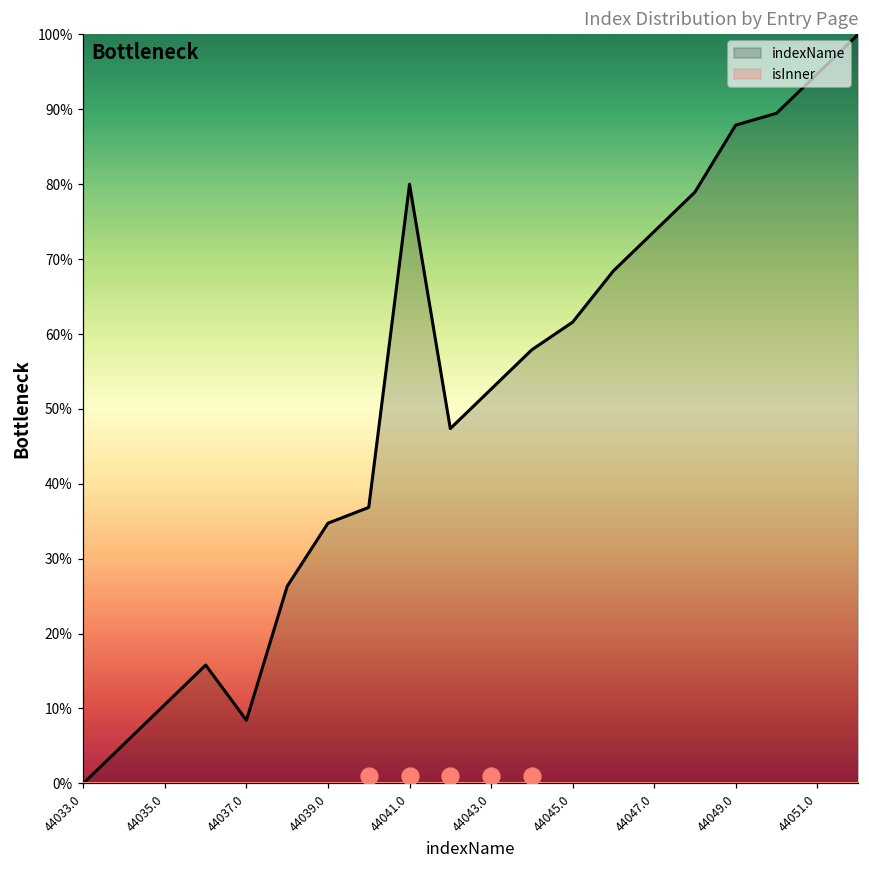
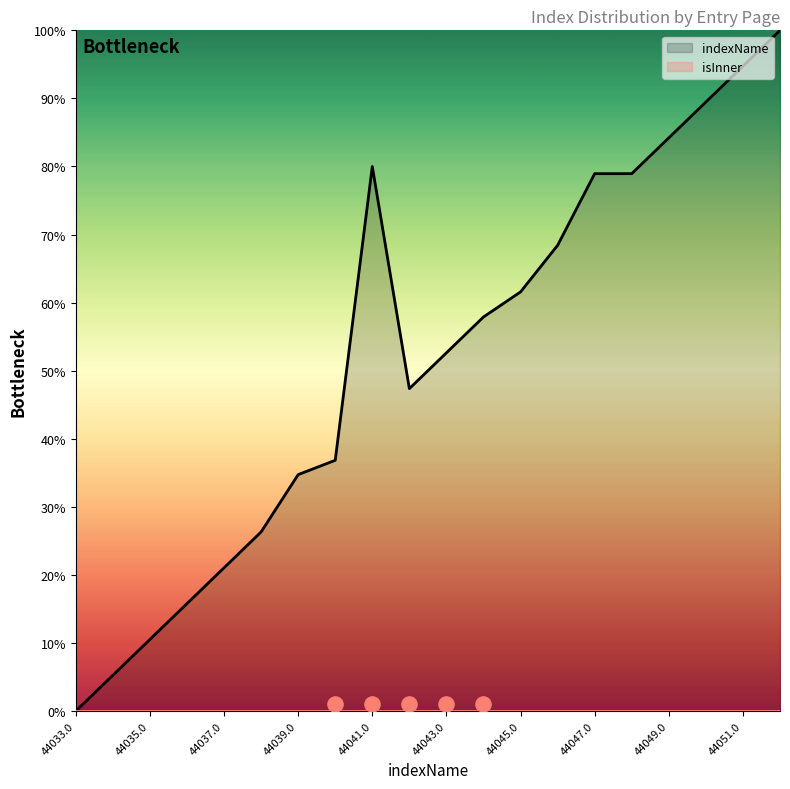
  {
    "indexName": {
      "44035.0": "11%",
-     "44037.0": "8%",
+     "44037.0": "21%",
      "44039.0": "35%",
      "44041.0": "80%",
      "44043.0": "53%",
      "44045.0": "62%",
-     "44047.0": "74%",
-     "44049.0": "88%"
+     "44047.0": "79%",
+     "44049.0": "84%"
    }
  }
